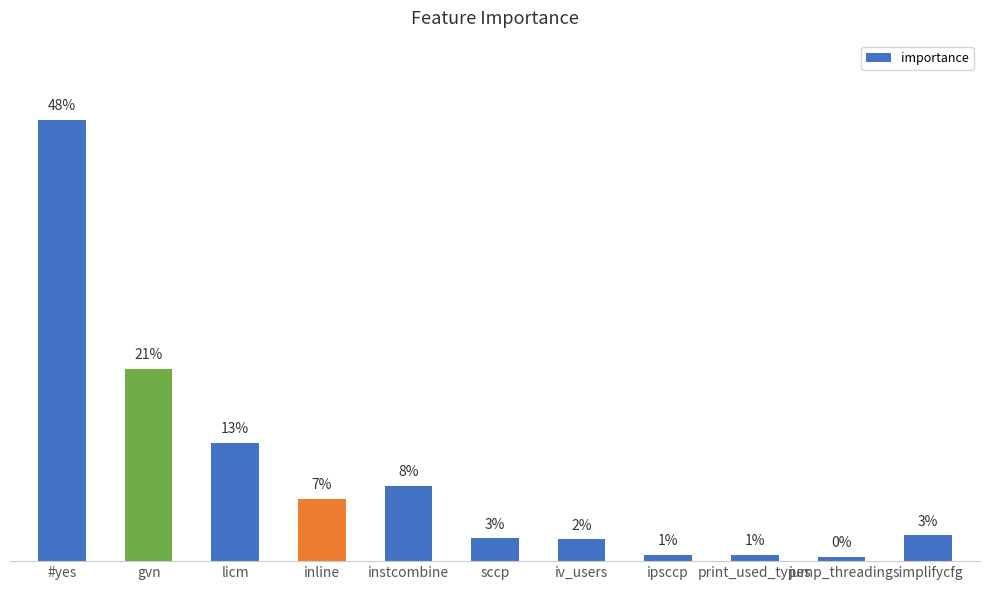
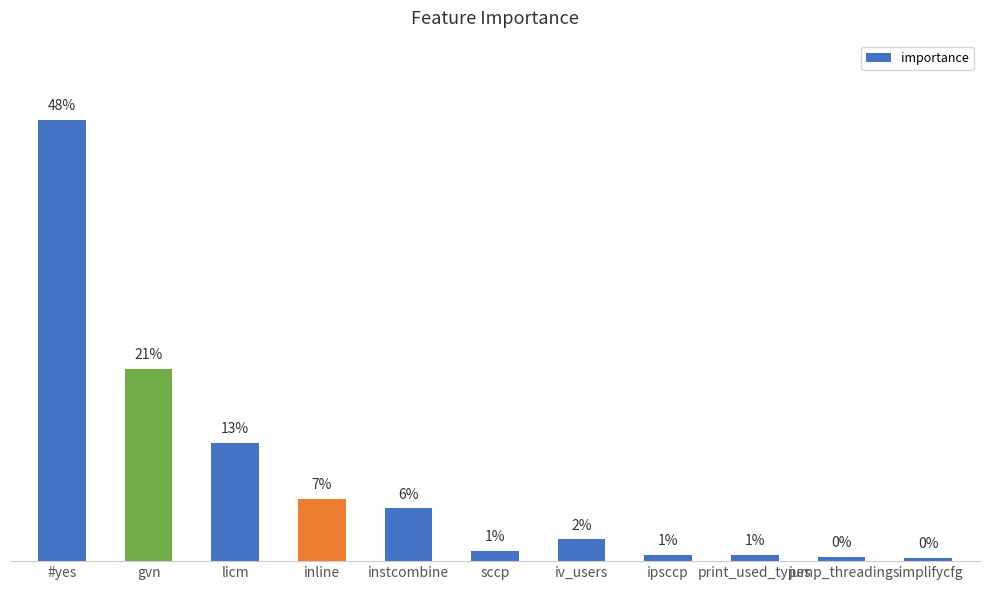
  {
    "#yes": "48%",
    "gvn": "21%",
    "licm": "13%",
    "inline": "7%",
-   "instcombine": "8%",
-   "sccp": "3%",
+   "instcombine": "6%",
+   "sccp": "1%",
    "iv_users": "2%",
    "ipsccp": "1%",
-   "simplifycfg": "3%"
+   "simplifycfg": "0%"
  }
